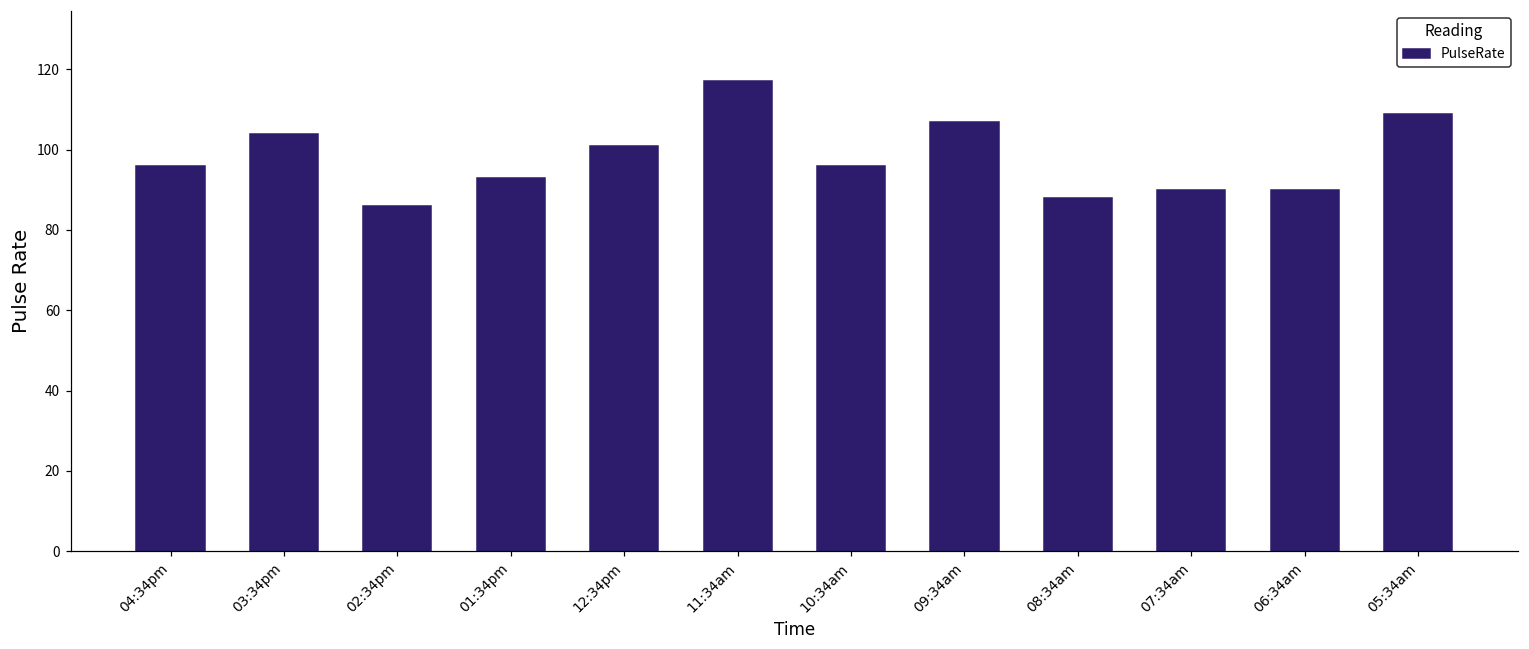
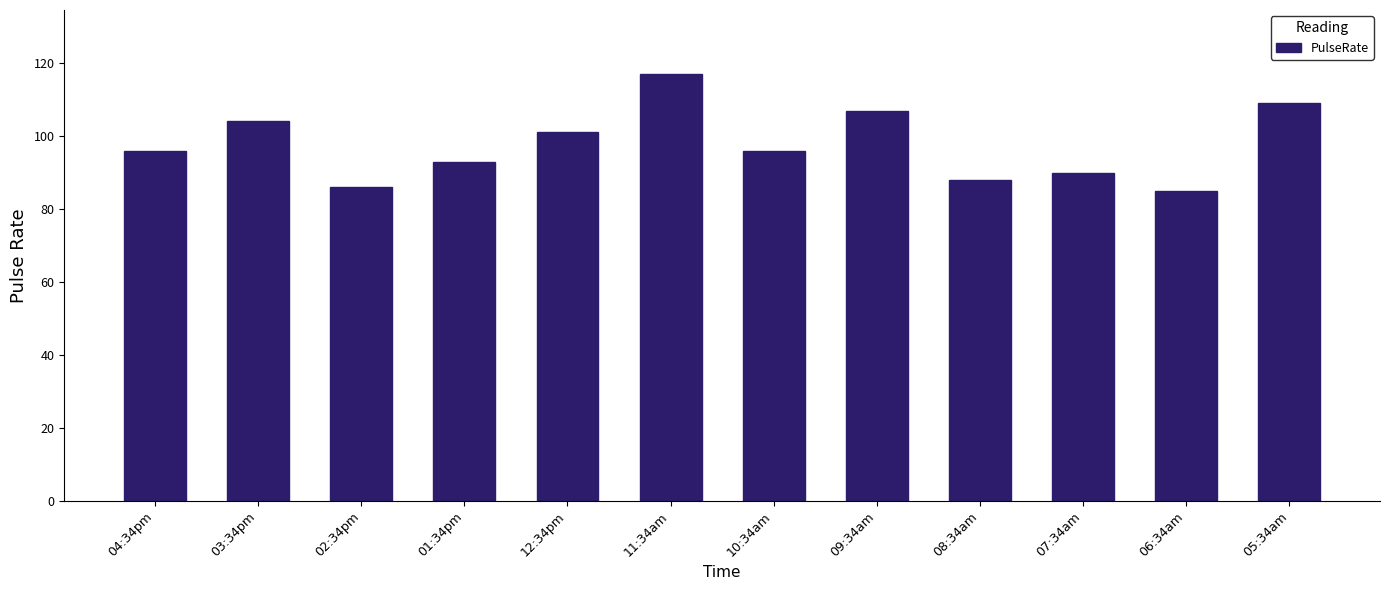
  {
    "04:34pm": 96,
    "03:34pm": 104,
    "02:34pm": 86,
    "01:34pm": 93,
    "12:34pm": 101,
    "11:34am": 117,
    "10:34am": 96,
    "09:34am": 107,
    "08:34am": 88,
    "07:34am": 90,
-   "06:34am": 90,
+   "06:34am": 85,
    "05:34am": 109
  }
